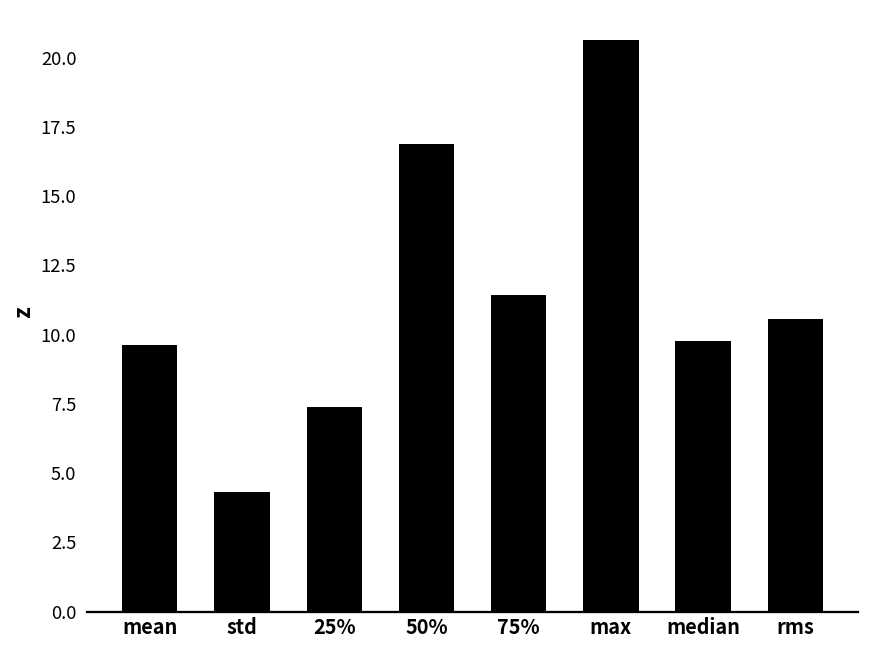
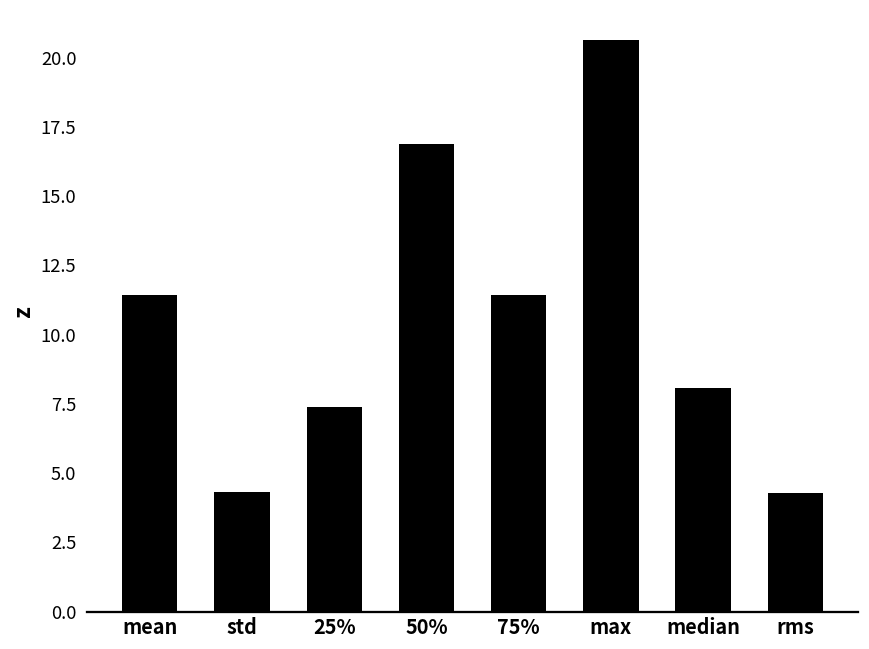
  {
-   "mean": 9.6,
+   "mean": 11.4,
    "std": 4.3,
    "25%": 7.4,
    "50%": 16.9,
    "75%": 11.4,
    "max": 20.7,
-   "median": 9.8,
-   "rms": 10.6
+   "median": 8.1,
+   "rms": 4.3
  }
